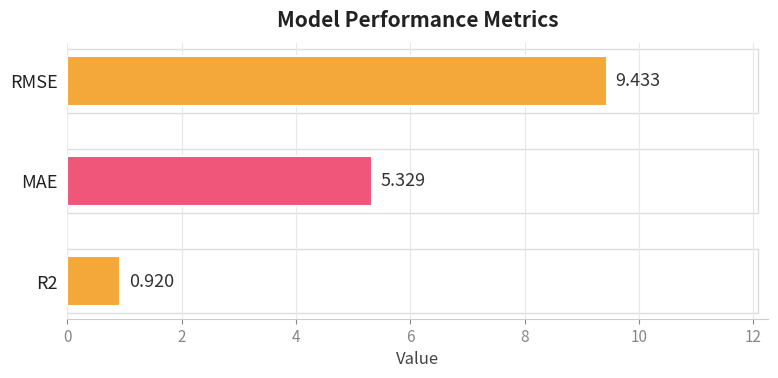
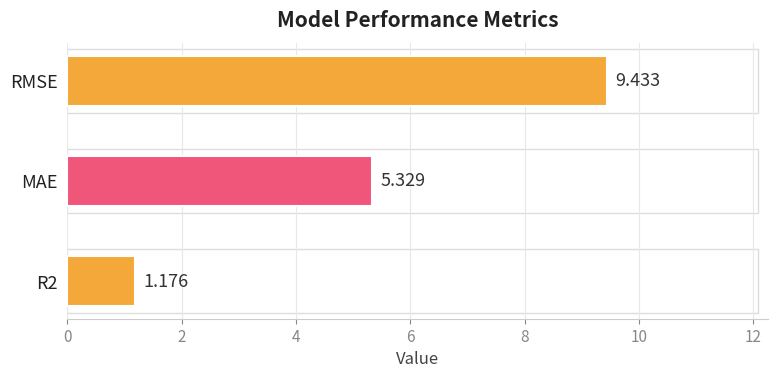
  {
    "RMSE": 9.433,
    "MAE": 5.329,
-   "R2": 0.920
+   "R2": 1.176
  }
